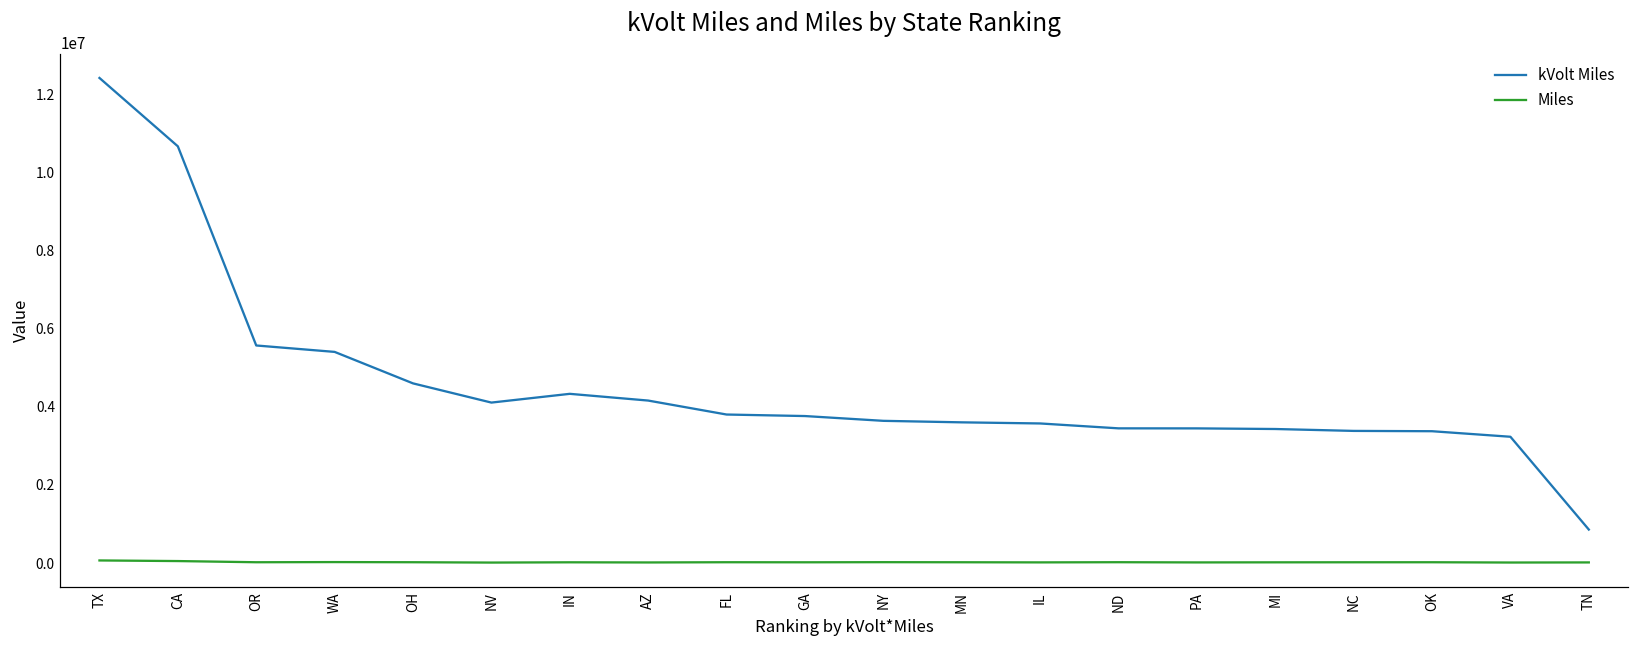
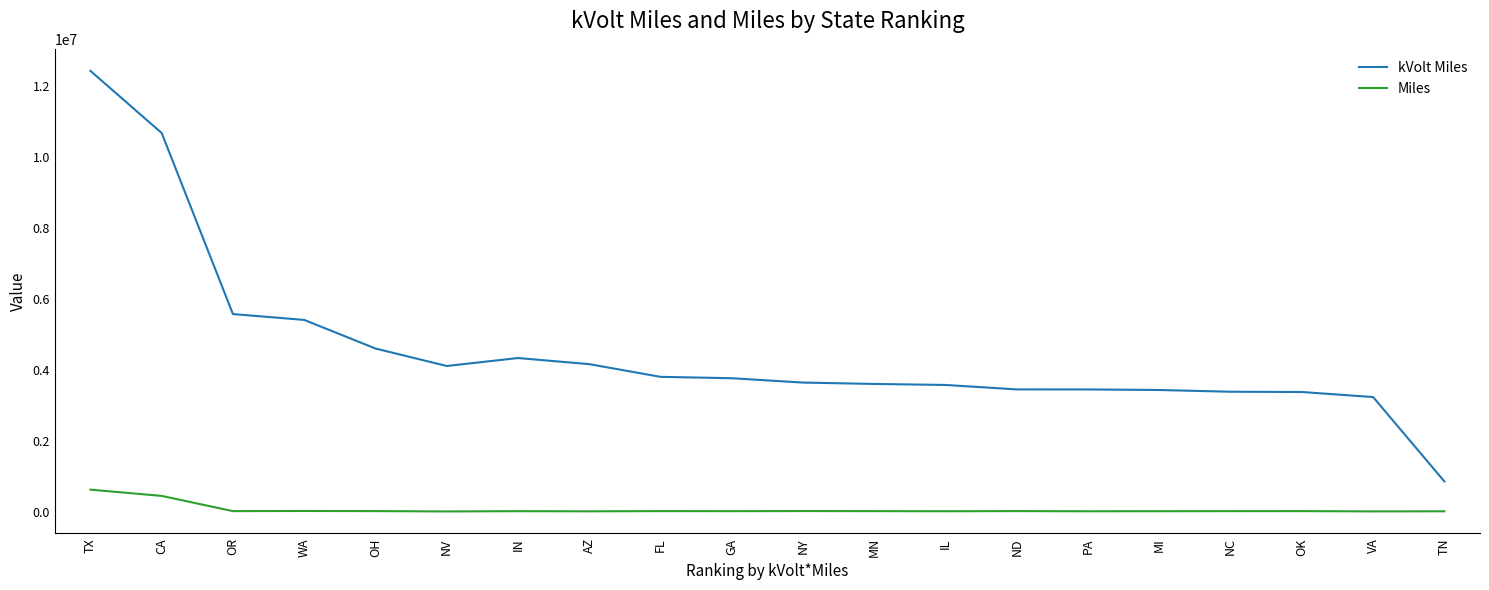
  {
    "kVolt Miles": {
      "TX": 12400000,
      "CA": 10700000,
      "OR": 5600000,
      "WA": 5400000,
      "OH": 4600000,
      "NV": 4100000,
      "IN": 4300000,
      "AZ": 4200000,
      "FL": 3800000,
      "GA": 3800000,
      "NY": 3600000,
      "MN": 3600000,
      "IL": 3600000,
      "ND": 3400000,
      "PA": 3400000,
      "MI": 3400000,
      "NC": 3400000,
      "OK": 3400000,
      "VA": 3200000,
      "TN": 900000
    },
    "Miles": {
-     "TX": 100000,
-     "CA": 100000,
+     "TX": 600000,
+     "CA": 400000,
      "OR": 0,
      "WA": 0,
      "OH": 0,
      "NV": 0,
      "IN": 0,
      "AZ": 0,
      "FL": 0,
      "GA": 0,
      "NY": 0,
      "MN": 0,
      "IL": 0,
      "ND": 0,
      "PA": 0,
      "MI": 0,
      "NC": 0,
      "OK": 0,
      "VA": 0,
      "TN": 0
    }
  }
